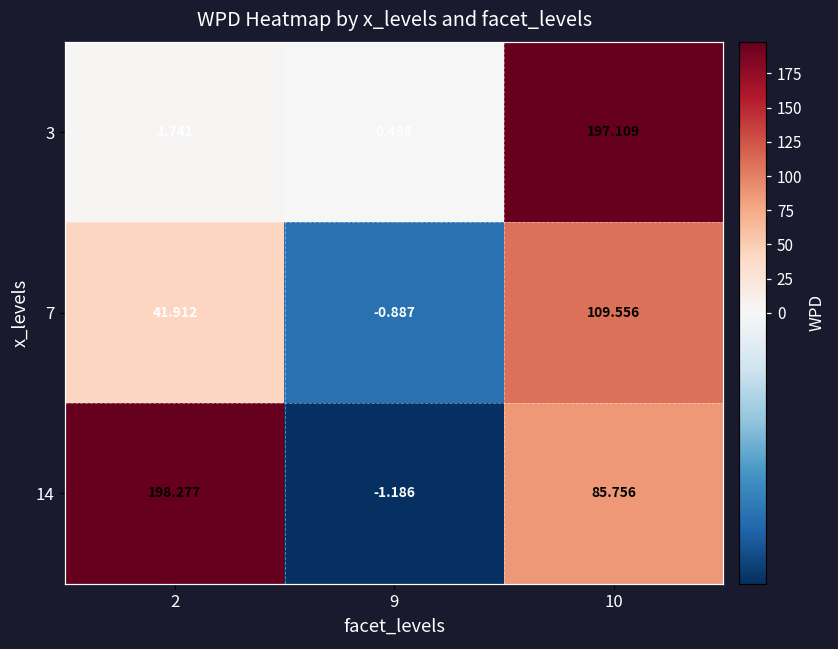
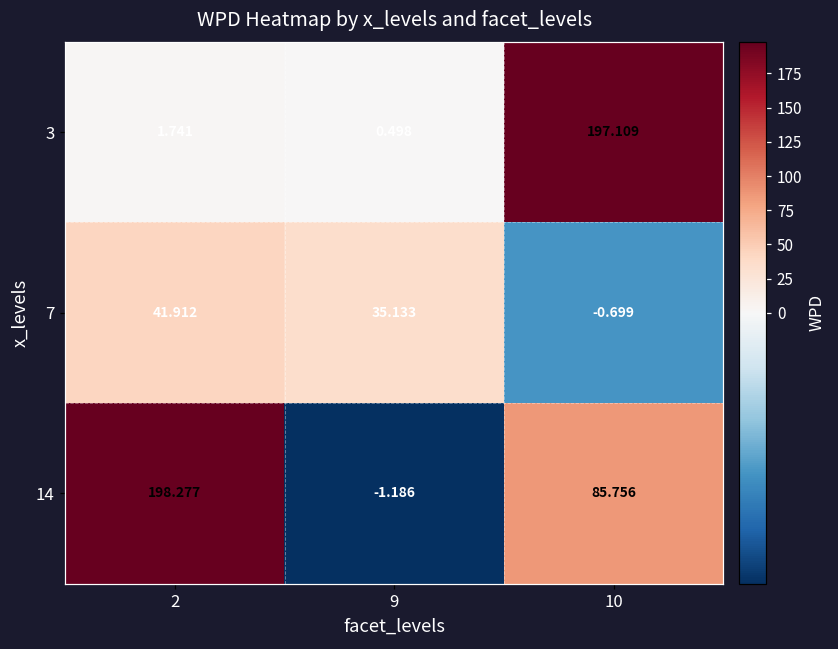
  {
    "3": {
      "10": 197.109
    },
    "7": {
      "2": 41.912,
-     "9": -0.887,
-     "10": 109.556
+     "9": 35.133,
+     "10": -0.699
    },
    "14": {
      "2": 198.277,
      "9": -1.186,
      "10": 85.756
    }
  }
